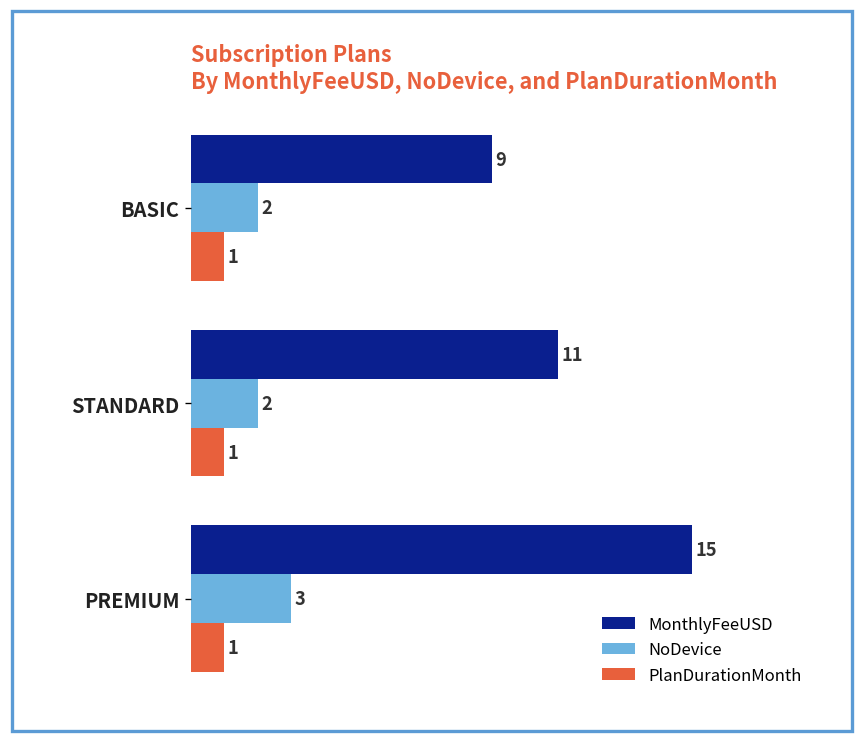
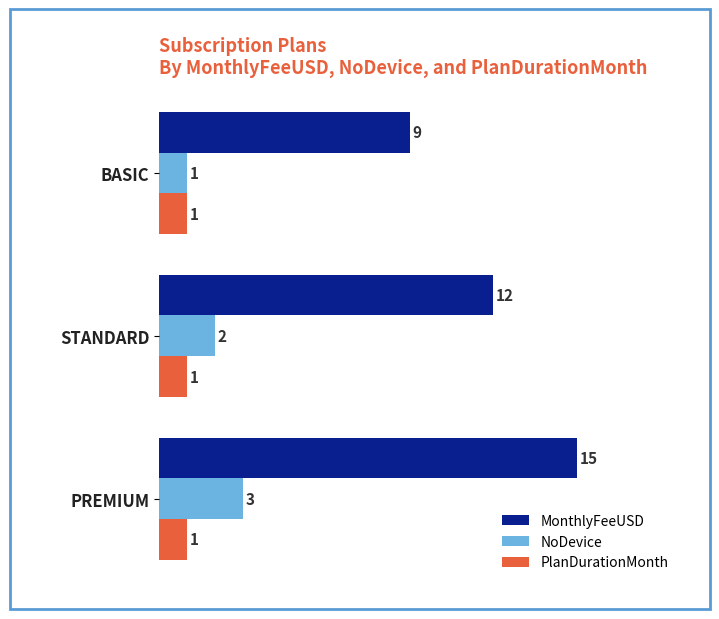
  {
    "MonthlyFeeUSD": {
      "BASIC": 9,
-     "STANDARD": 11,
+     "STANDARD": 12,
      "PREMIUM": 15
    },
    "NoDevice": {
-     "BASIC": 2,
+     "BASIC": 1,
      "STANDARD": 2,
      "PREMIUM": 3
    },
    "PlanDurationMonth": {
      "BASIC": 1,
      "STANDARD": 1,
      "PREMIUM": 1
    }
  }
